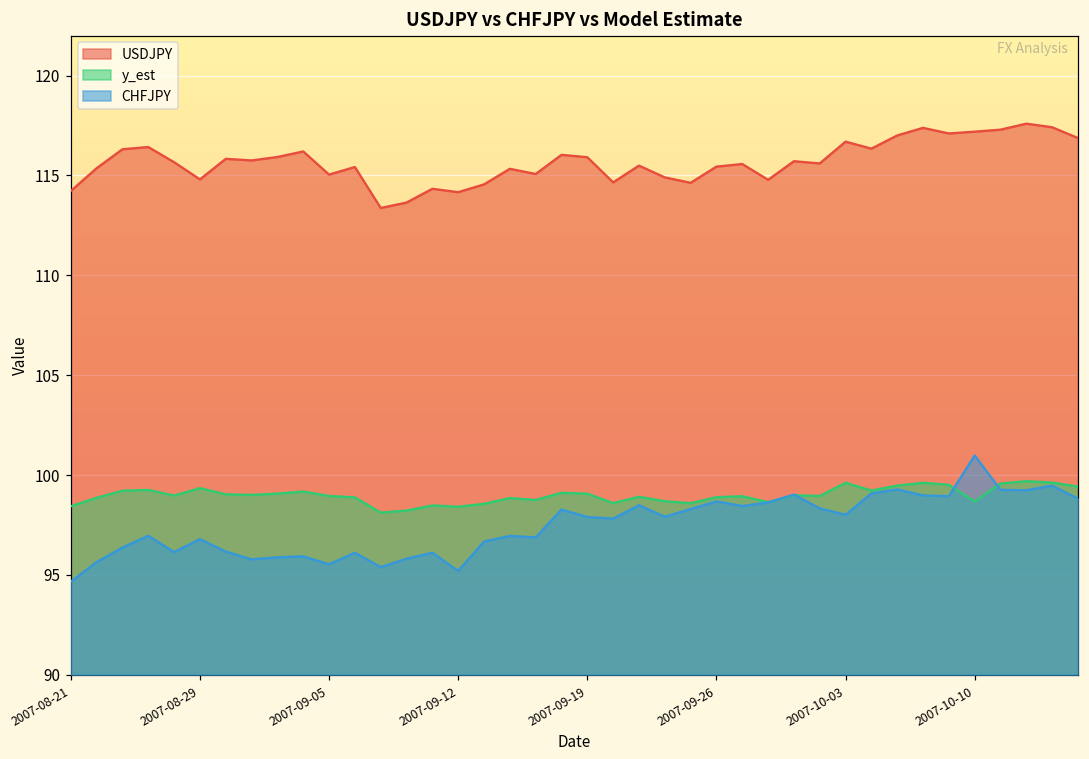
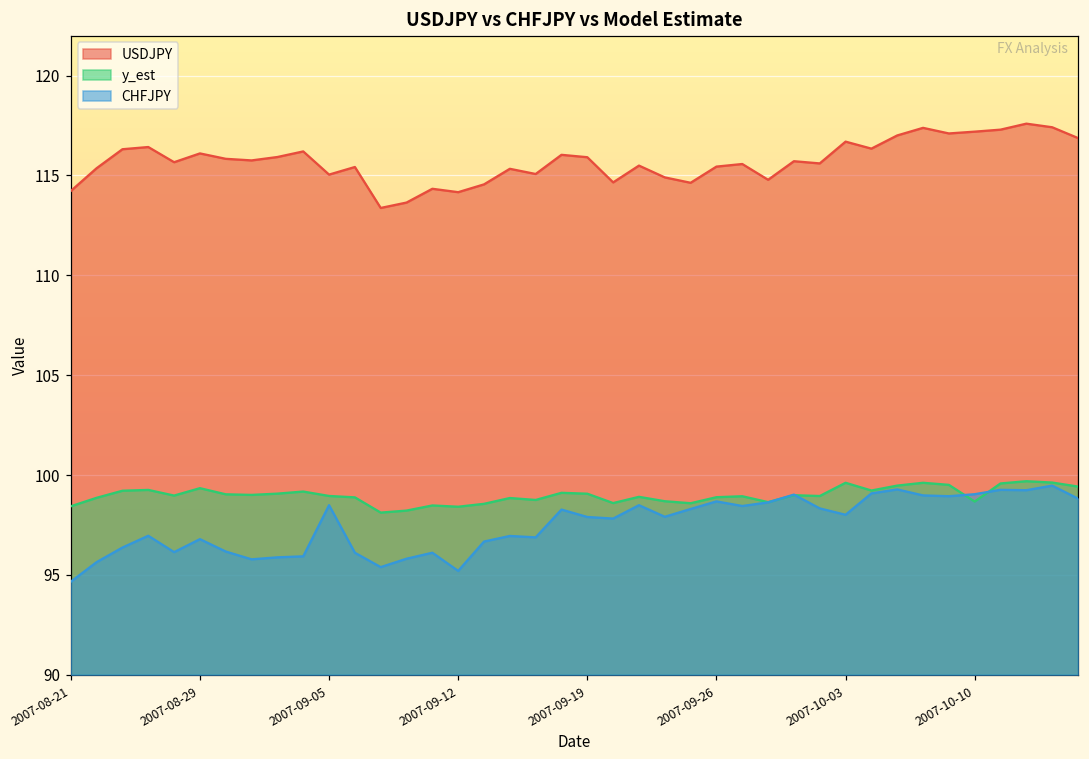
  {
    "USDJPY": {
      "2007-08-21": 114.2,
-     "2007-08-29": 114.8,
+     "2007-08-29": 116.1,
      "2007-09-05": 115.0,
      "2007-09-12": 114.2,
      "2007-09-19": 115.9,
      "2007-09-26": 115.4,
      "2007-10-03": 116.7,
      "2007-10-10": 117.2
    },
    "y_est": {
      "2007-08-21": 98.4,
      "2007-08-29": 99.3,
      "2007-09-05": 99.0,
      "2007-09-12": 98.4,
      "2007-09-19": 99.1,
      "2007-09-26": 98.9,
      "2007-10-03": 99.6,
      "2007-10-10": 98.7
    },
    "CHFJPY": {
      "2007-08-21": 94.7,
      "2007-08-29": 96.8,
-     "2007-09-05": 95.5,
+     "2007-09-05": 98.5,
      "2007-09-12": 95.2,
      "2007-09-19": 97.9,
      "2007-09-26": 98.7,
      "2007-10-03": 98.0,
-     "2007-10-10": 101.0
+     "2007-10-10": 99.0
    }
  }
